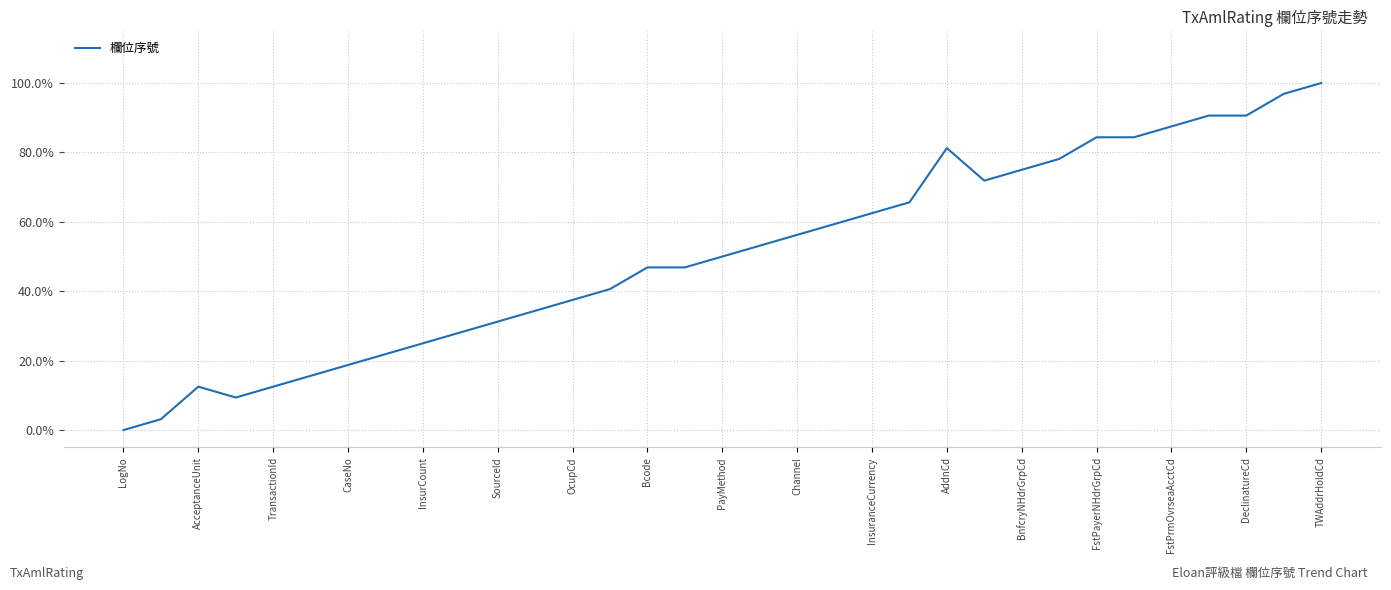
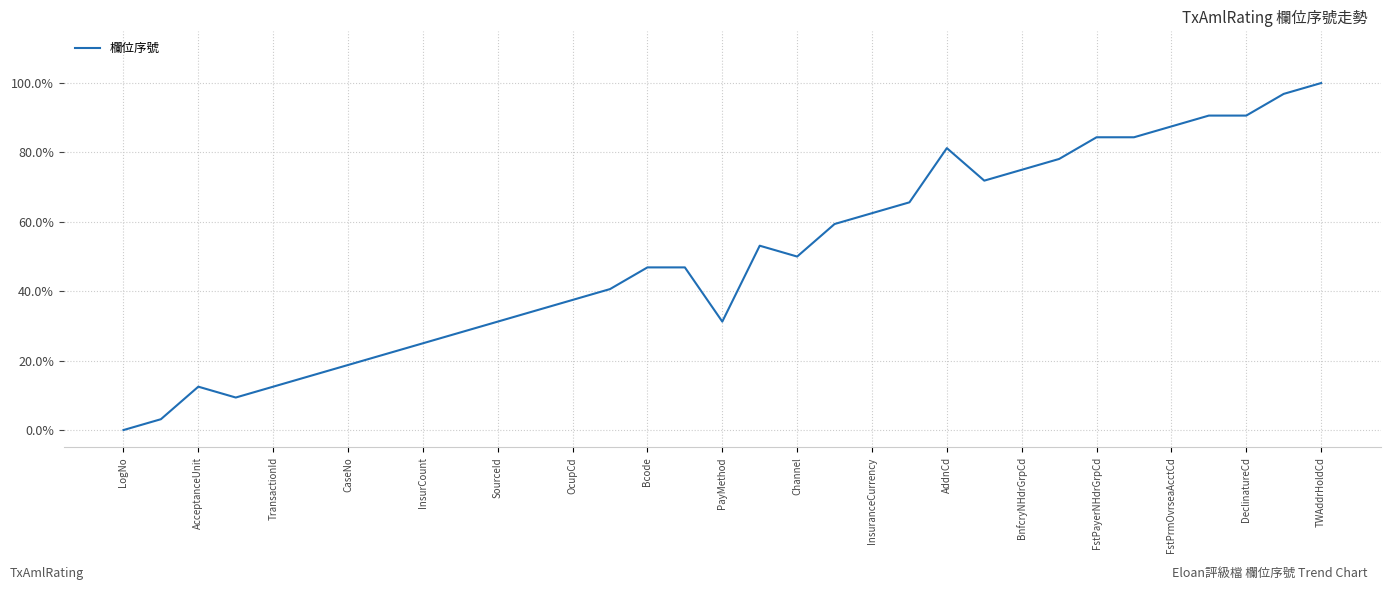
  {
    "LogNo": "0%",
    "AcceptanceUnit": "13%",
    "TransactionId": "13%",
    "CaseNo": "19%",
    "InsurCount": "25%",
    "SourceId": "31%",
    "OcupCd": "38%",
    "Bcode": "47%",
-   "PayMethod": "50%",
-   "Channel": "56%",
+   "PayMethod": "31%",
+   "Channel": "50%",
    "InsuranceCurrency": "63%",
    "AddnCd": "81%",
    "BnfcryNHdrGrpCd": "75%",
    "FstPayerNHdrGrpCd": "84%",
    "FstPrmOvrseaAcctCd": "88%",
    "DeclinatureCd": "91%",
    "TWAddrHoldCd": "100%"
  }
